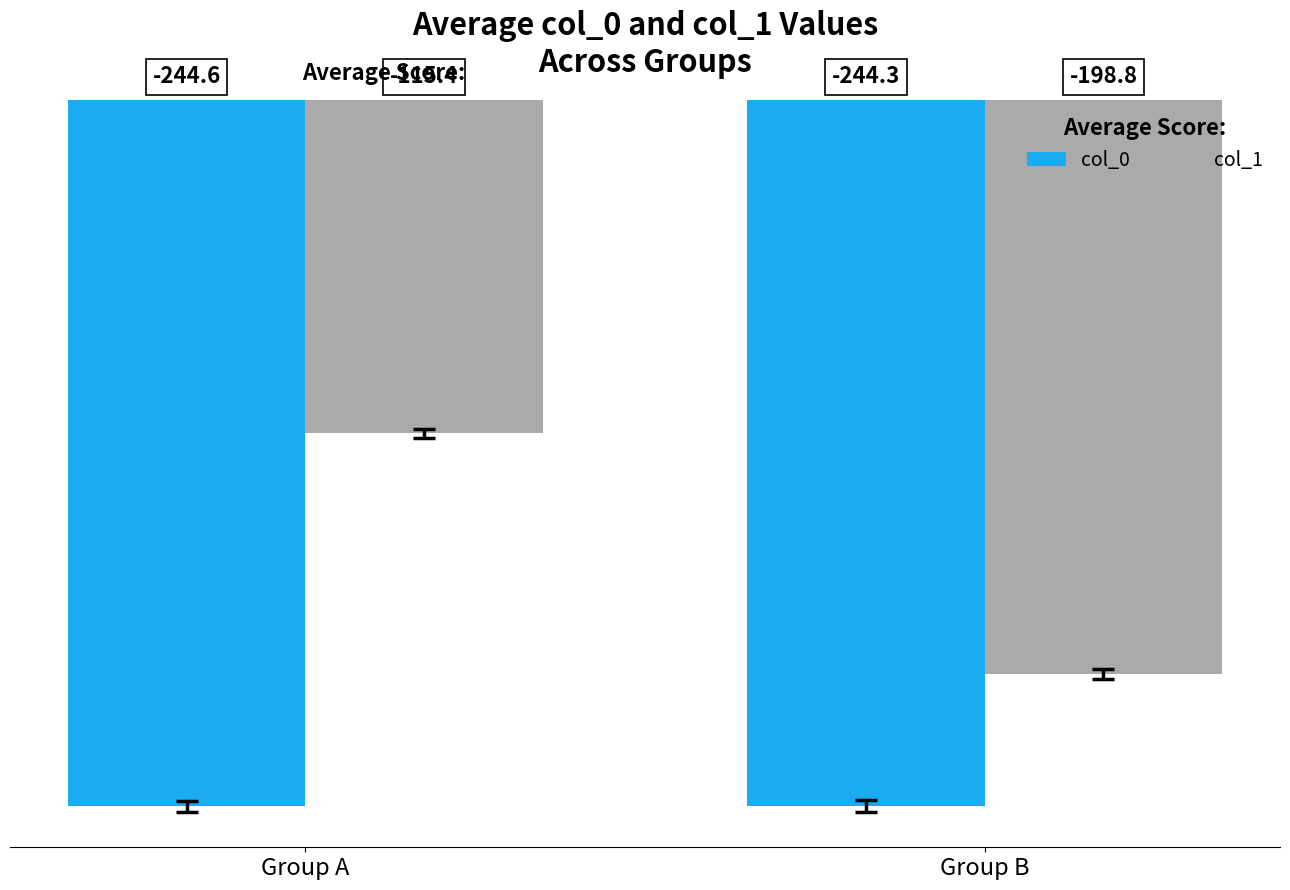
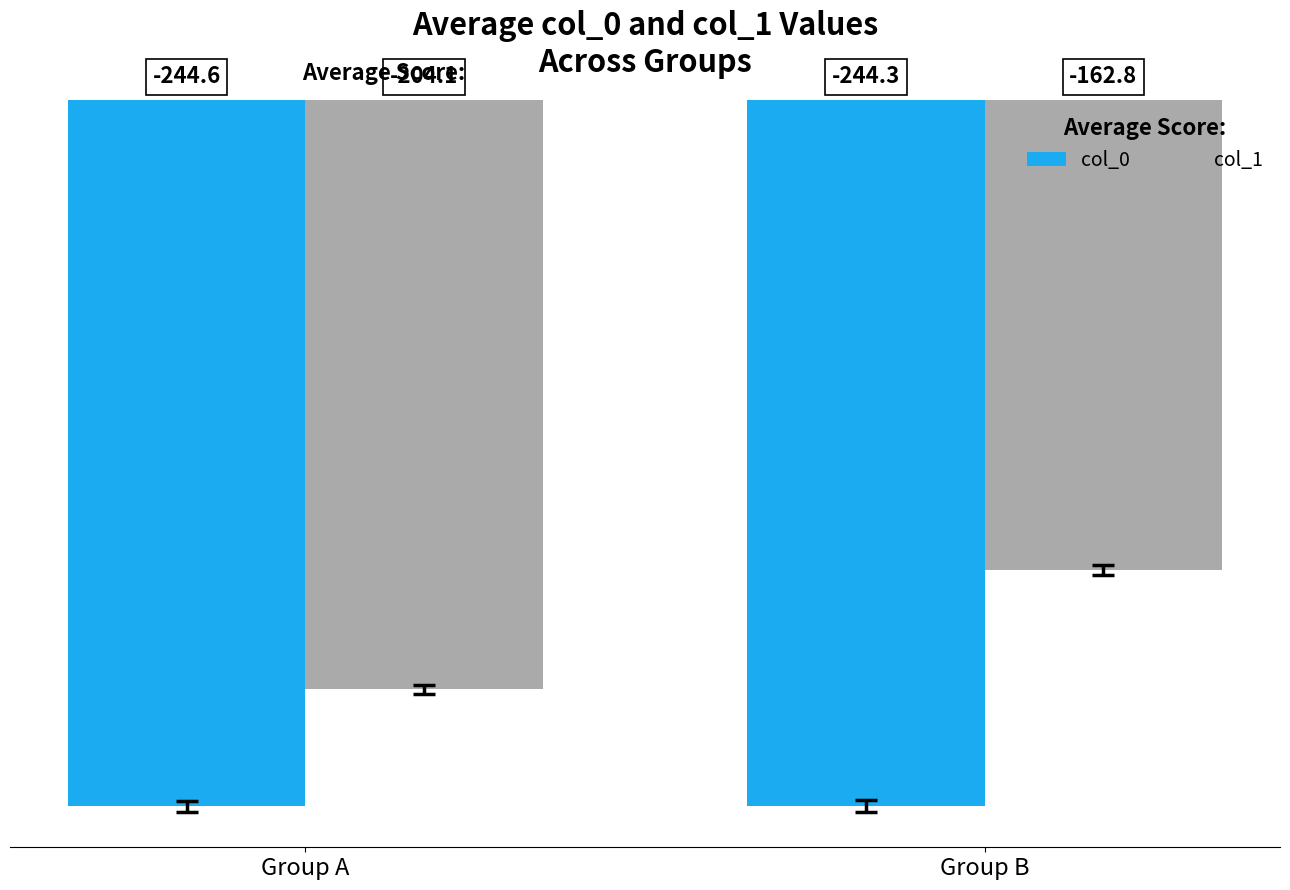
  {
    "col_1": {
-     "Group A": -115.4,
-     "Group B": -198.8
+     "Group A": -204.1,
+     "Group B": -162.8
    }
  }
